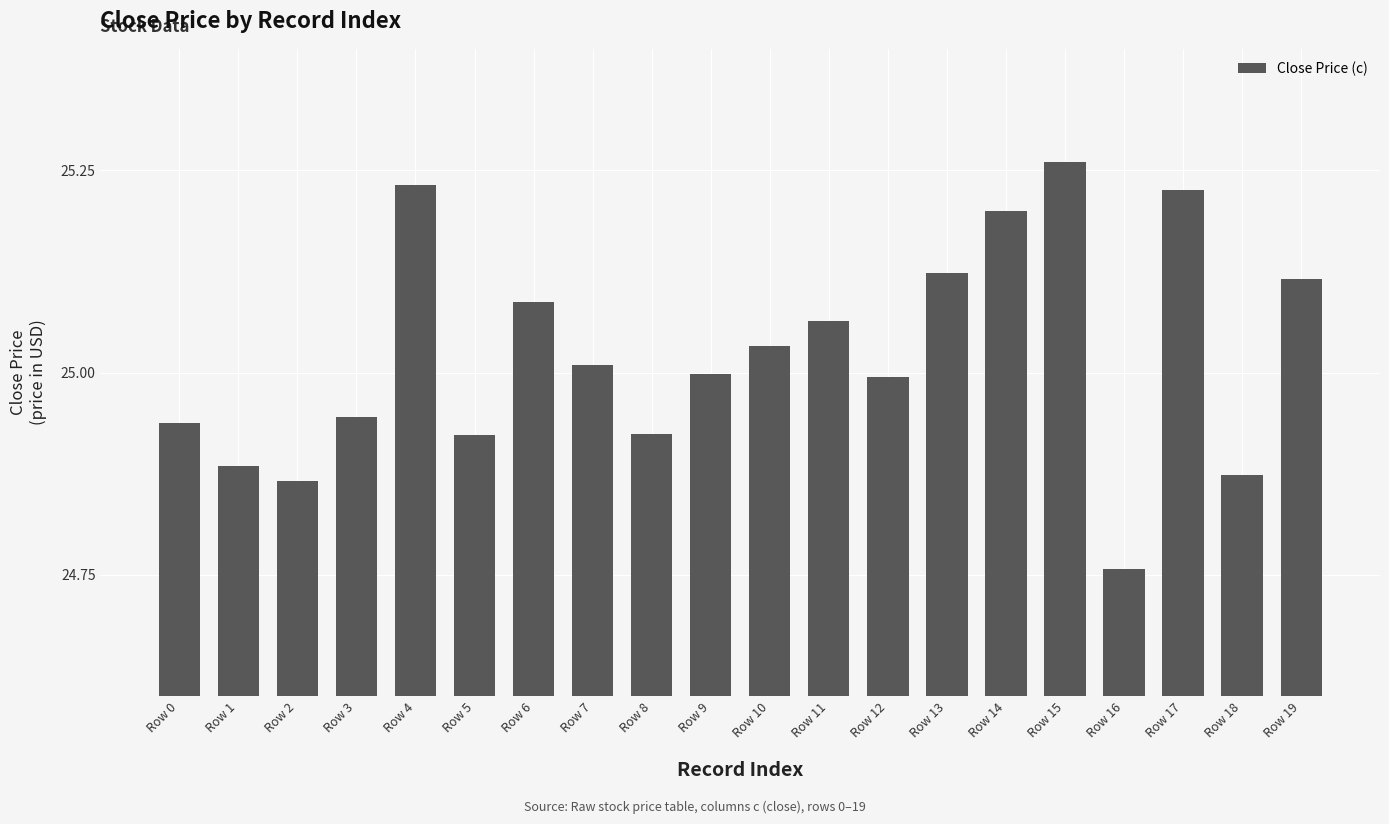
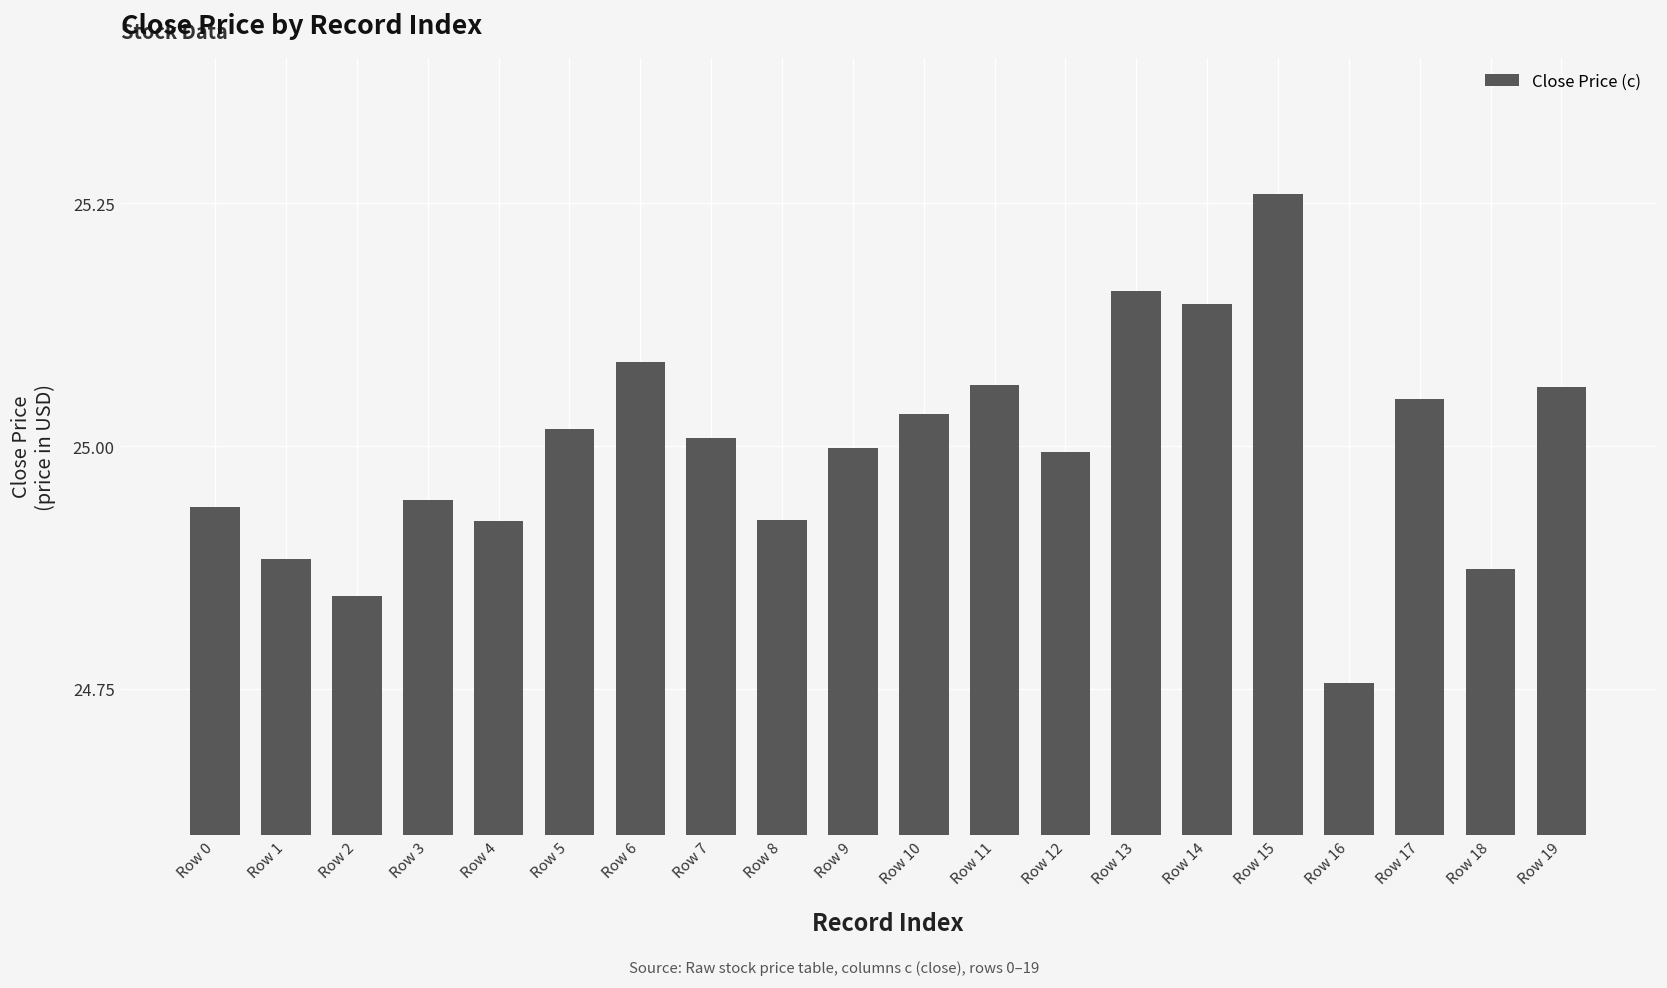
  {
    "Row 0": 24.94,
    "Row 1": 24.88,
-   "Row 2": 24.87,
+   "Row 2": 24.85,
    "Row 3": 24.95,
-   "Row 4": 25.23,
-   "Row 5": 24.92,
+   "Row 4": 24.92,
+   "Row 5": 25.02,
    "Row 6": 25.09,
    "Row 7": 25.01,
    "Row 8": 24.92,
    "Row 9": 25.00,
    "Row 10": 25.03,
    "Row 11": 25.06,
    "Row 12": 24.99,
-   "Row 13": 25.12,
-   "Row 14": 25.20,
+   "Row 13": 25.16,
+   "Row 14": 25.15,
    "Row 15": 25.26,
    "Row 16": 24.76,
-   "Row 17": 25.23,
+   "Row 17": 25.05,
    "Row 18": 24.87,
-   "Row 19": 25.12
+   "Row 19": 25.06
  }
